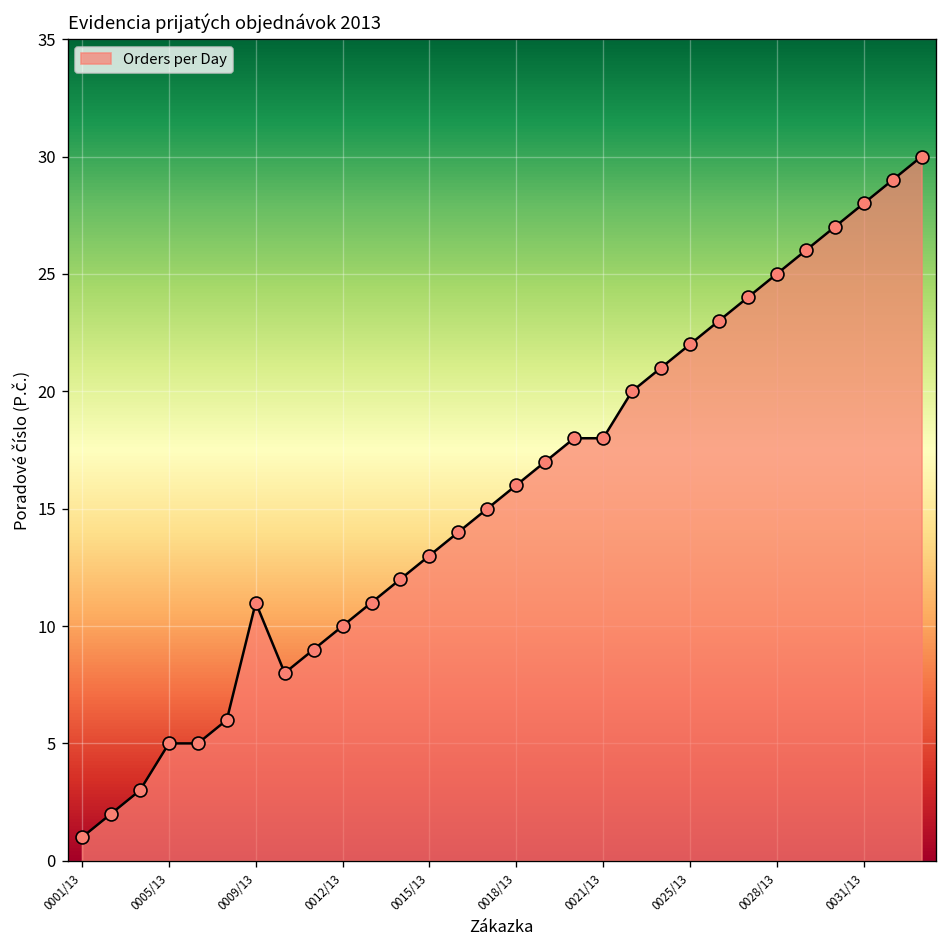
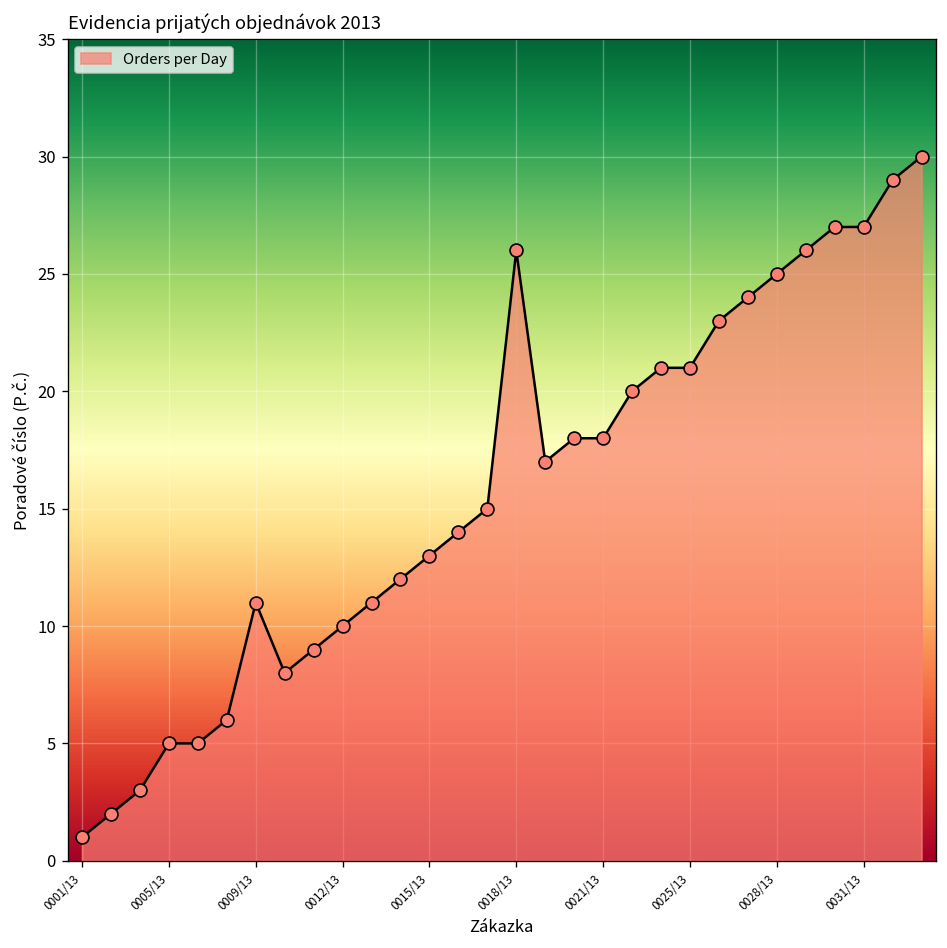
  {
    "0001/13": 1,
    "0005/13": 5,
    "0009/13": 11,
    "0012/13": 10,
    "0015/13": 13,
-   "0018/13": 16,
+   "0018/13": 26,
    "0021/13": 18,
-   "0025/13": 22,
+   "0025/13": 21,
    "0028/13": 25,
-   "0031/13": 28
+   "0031/13": 27
  }
